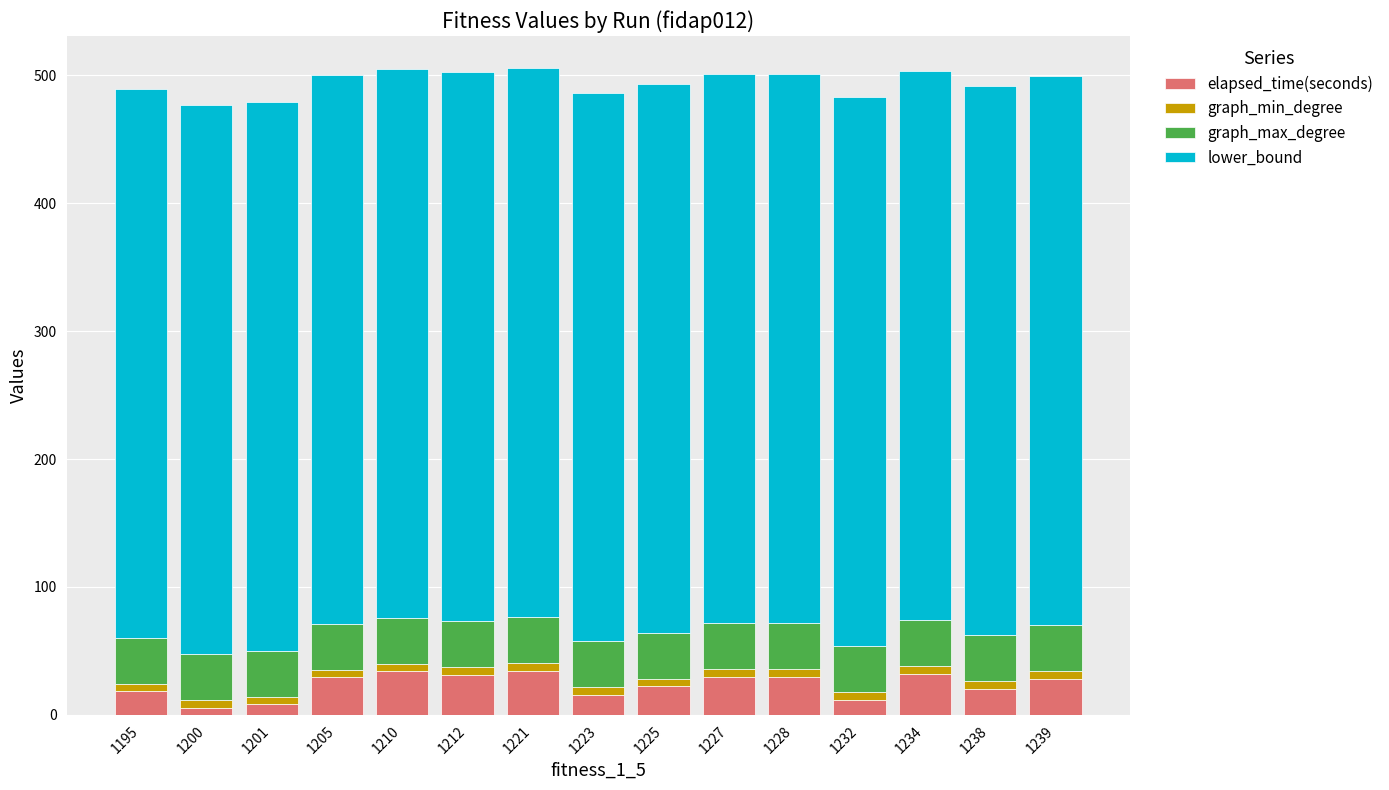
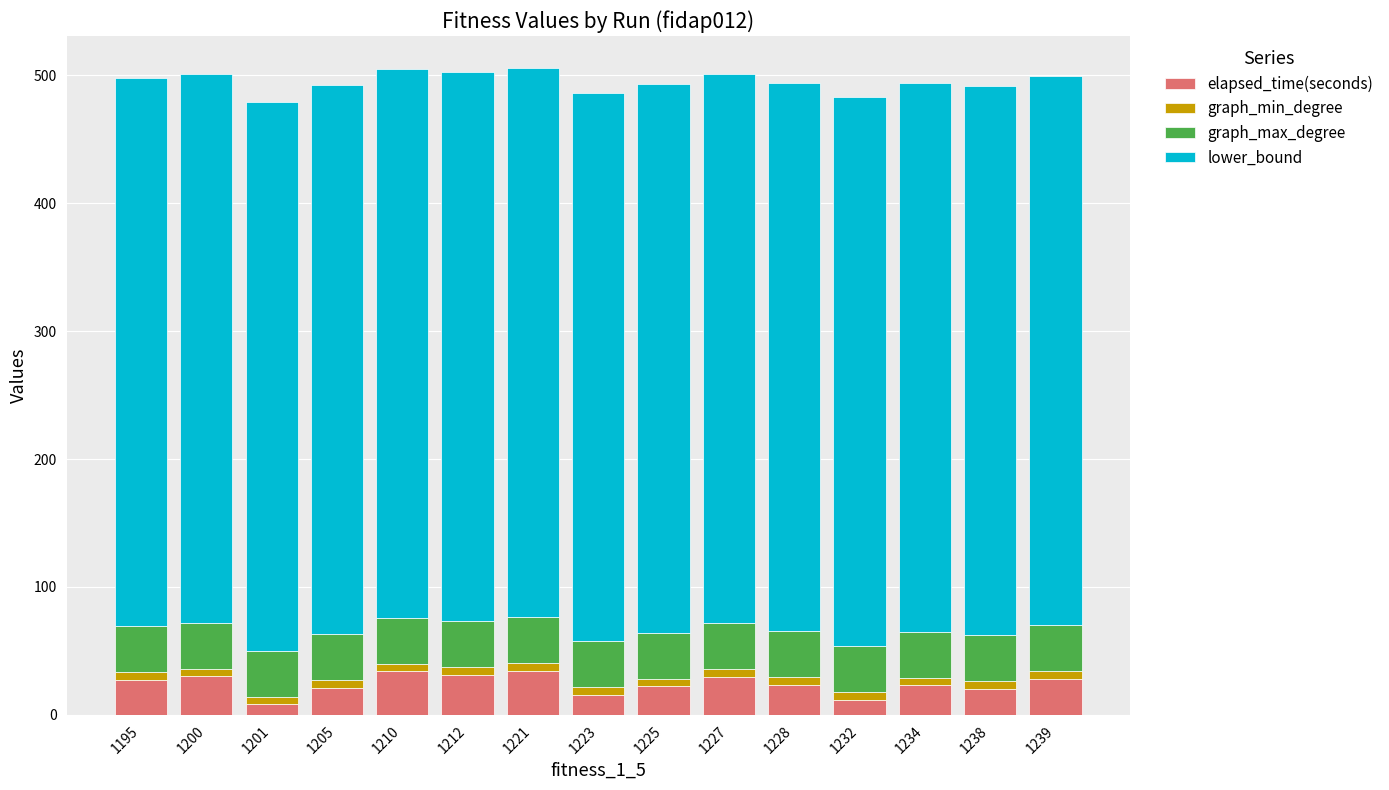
  {
    "elapsed_time(seconds)": {
-     "1195": 18,
-     "1200": 5,
+     "1195": 27,
+     "1200": 30,
      "1201": 8,
-     "1205": 29,
+     "1205": 21,
      "1210": 34,
      "1212": 32,
      "1221": 34,
      "1223": 15,
      "1225": 22,
      "1227": 30,
-     "1228": 30,
+     "1228": 23,
      "1232": 12,
-     "1234": 32,
+     "1234": 23,
      "1238": 21,
      "1239": 28
    },
    "graph_min_degree": {
      "1195": 6,
      "1200": 6,
      "1201": 6,
      "1205": 6,
      "1210": 6,
      "1212": 6,
      "1221": 6,
      "1223": 6,
      "1225": 6,
      "1227": 6,
      "1228": 6,
      "1232": 6,
      "1234": 6,
      "1238": 6,
      "1239": 6
    },
    "graph_max_degree": {
      "1195": 36,
      "1200": 36,
      "1201": 36,
      "1205": 36,
      "1210": 36,
      "1212": 36,
      "1221": 36,
      "1223": 36,
      "1225": 36,
      "1227": 36,
      "1228": 36,
      "1232": 36,
      "1234": 36,
      "1238": 36,
      "1239": 36
    },
    "lower_bound": {
      "1195": 429,
      "1200": 429,
      "1201": 429,
      "1205": 429,
      "1210": 429,
      "1212": 429,
      "1221": 429,
      "1223": 429,
      "1225": 429,
      "1227": 429,
      "1228": 429,
      "1232": 429,
      "1234": 429,
      "1238": 429,
      "1239": 429
    }
  }
